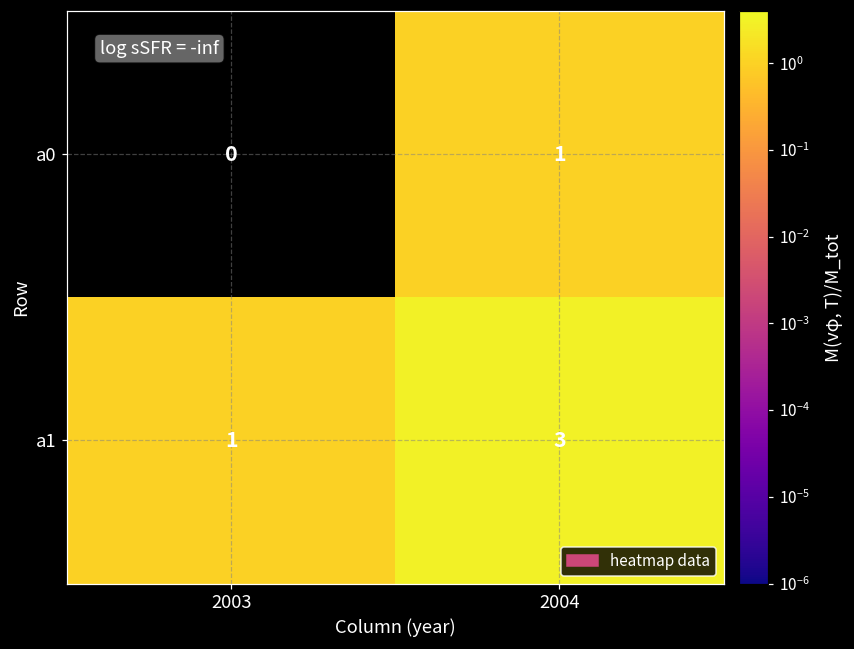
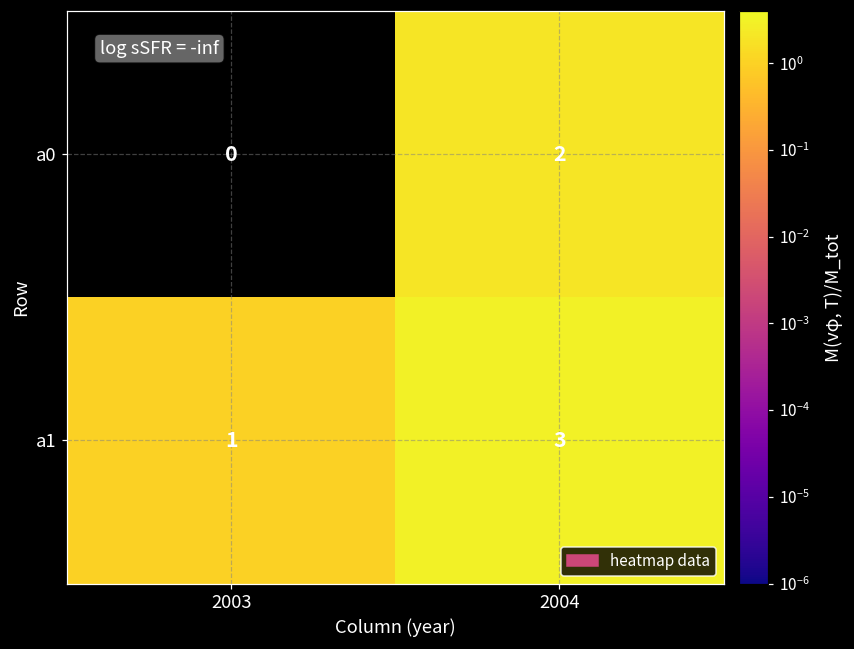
  {
    "a0": {
      "2003": 0,
-     "2004": 1
+     "2004": 2
    },
    "a1": {
      "2003": 1,
      "2004": 3
    }
  }
